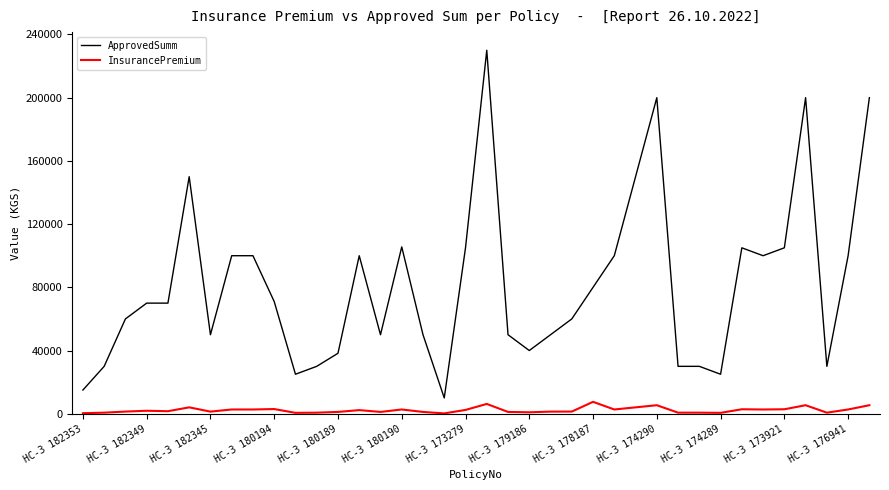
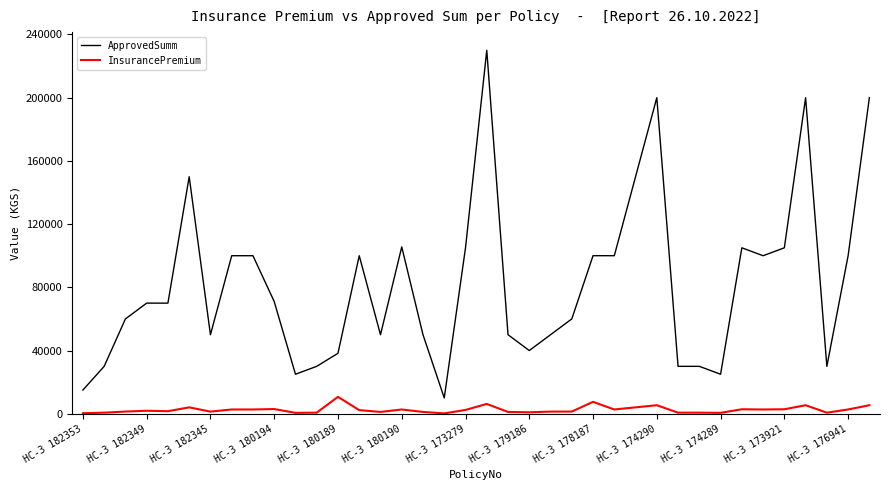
  {
    "ApprovedSumm": {
      "НС-З 182353": 15000,
      "НС-З 182349": 70000,
      "НС-З 182345": 50000,
      "НС-З 180194": 71000,
      "НС-З 180189": 38000,
      "НС-З 180190": 106000,
      "НС-З 173279": 105000,
      "НС-З 179186": 40000,
-     "НС-З 178187": 80000,
+     "НС-З 178187": 100000,
      "НС-З 174290": 200000,
      "НС-З 174289": 25000,
      "НС-З 173921": 105000,
      "НС-З 176941": 100000
    },
    "InsurancePremium": {
      "НС-З 182353": 0,
      "НС-З 182349": 2000,
      "НС-З 182345": 1000,
      "НС-З 180194": 3000,
-     "НС-З 180189": 1000,
+     "НС-З 180189": 11000,
      "НС-З 180190": 3000,
      "НС-З 173279": 2000,
      "НС-З 179186": 1000,
      "НС-З 178187": 8000,
      "НС-З 174290": 5000,
      "НС-З 174289": 1000,
      "НС-З 173921": 3000,
      "НС-З 176941": 3000
    }
  }
